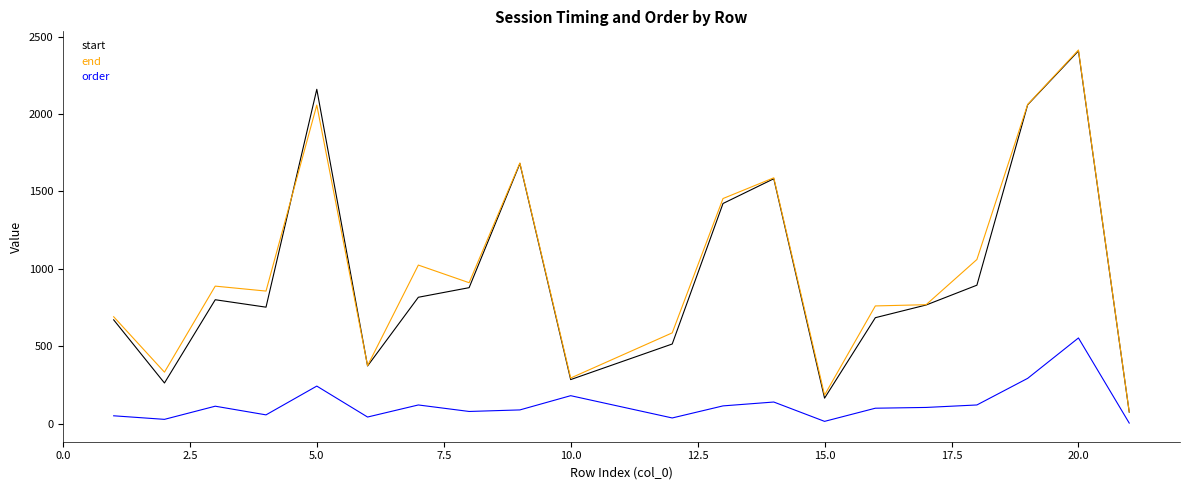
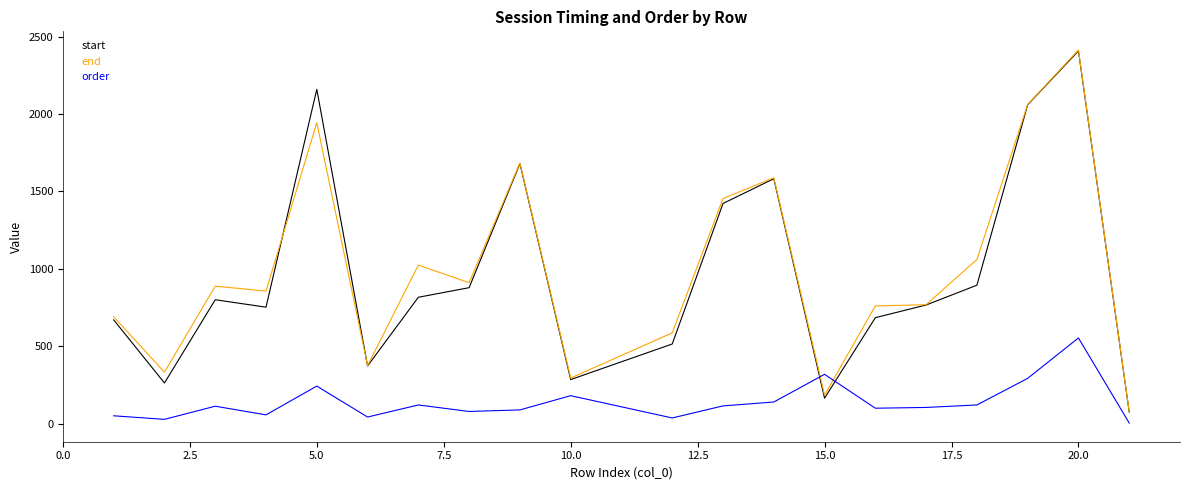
  {
    "start": {
      "5.0": 2160,
      "15.0": 160
    },
    "end": {
-     "5.0": 2060,
+     "5.0": 1940,
      "15.0": 180
    },
    "order": {
      "5.0": 240,
      "10.0": 180,
-     "15.0": 10,
+     "15.0": 320,
      "20.0": 550
    }
  }
